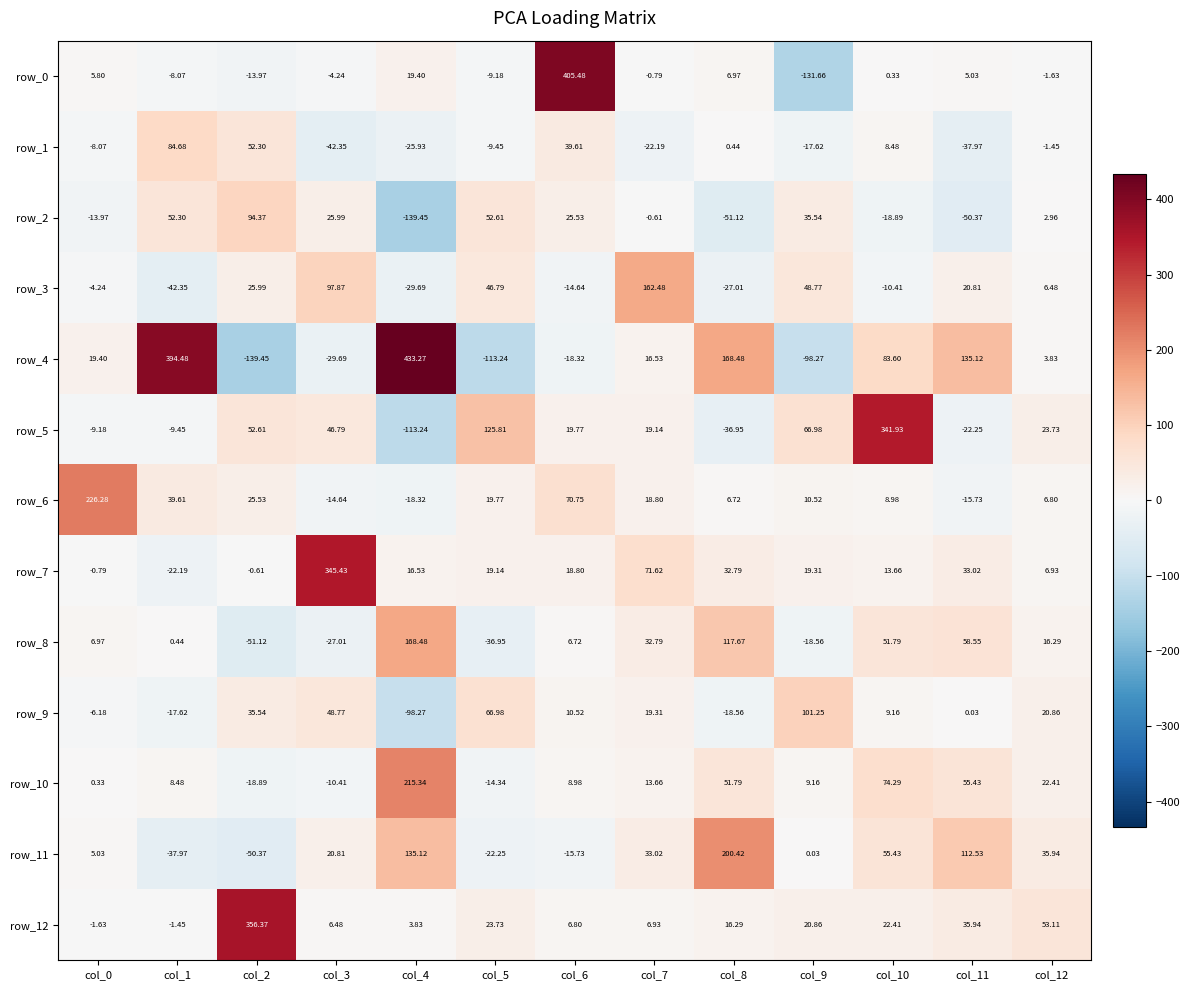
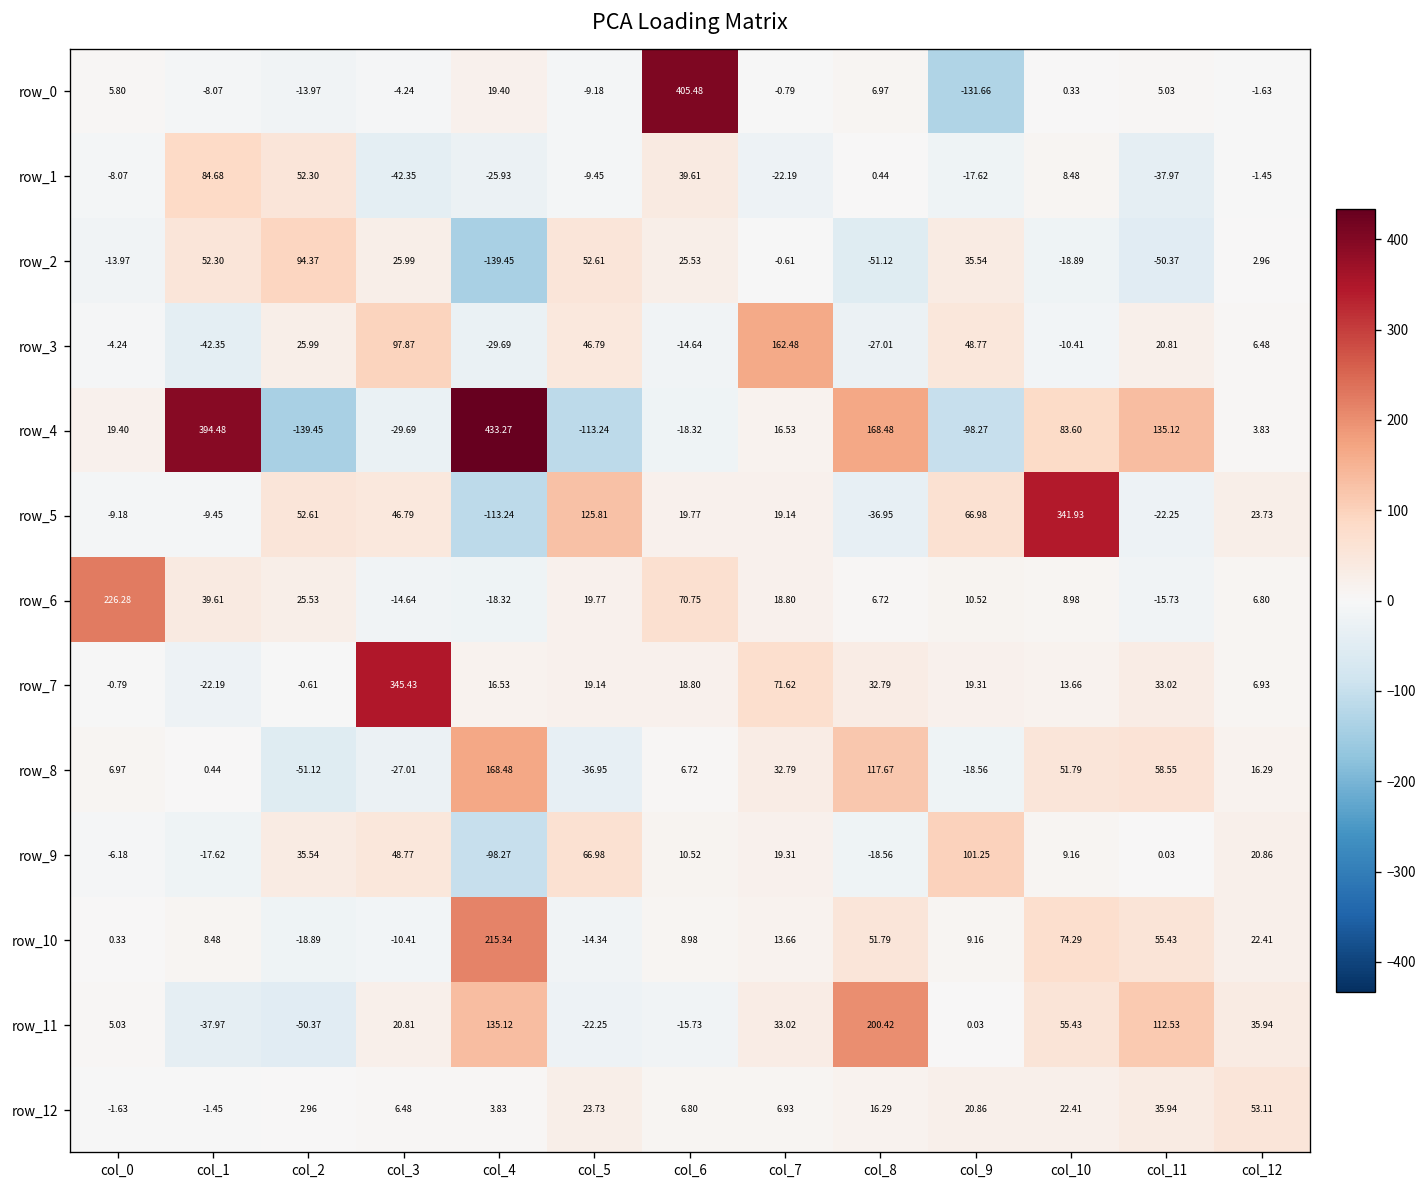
  {
    "row_0": {
      "col_0": 5.80,
      "col_1": -8.07,
      "col_2": -13.97,
      "col_3": -4.24,
      "col_4": 19.40,
      "col_5": -9.18,
      "col_6": 405.48,
      "col_7": -0.79,
      "col_8": 6.97,
      "col_9": -131.66,
      "col_10": 0.33,
      "col_11": 5.03,
      "col_12": -1.63
    },
    "row_1": {
      "col_0": -8.07,
      "col_1": 84.68,
      "col_2": 52.30,
      "col_3": -42.35,
      "col_4": -25.93,
      "col_5": -9.45,
      "col_6": 39.61,
      "col_7": -22.19,
      "col_8": 0.44,
      "col_9": -17.62,
      "col_10": 8.48,
      "col_11": -37.97,
      "col_12": -1.45
    },
    "row_2": {
      "col_0": -13.97,
      "col_1": 52.30,
      "col_2": 94.37,
      "col_3": 25.99,
      "col_4": -139.45,
      "col_5": 52.61,
      "col_6": 25.53,
      "col_7": -0.61,
      "col_8": -51.12,
      "col_9": 35.54,
      "col_10": -18.89,
      "col_11": -50.37,
      "col_12": 2.96
    },
    "row_3": {
      "col_0": -4.24,
      "col_1": -42.35,
      "col_2": 25.99,
      "col_3": 97.87,
      "col_4": -29.69,
      "col_5": 46.79,
      "col_6": -14.64,
      "col_7": 162.48,
      "col_8": -27.01,
      "col_9": 48.77,
      "col_10": -10.41,
      "col_11": 20.81,
      "col_12": 6.48
    },
    "row_4": {
      "col_0": 19.40,
      "col_1": 394.48,
      "col_2": -139.45,
      "col_3": -29.69,
      "col_4": 433.27,
      "col_5": -113.24,
      "col_6": -18.32,
      "col_7": 16.53,
      "col_8": 168.48,
      "col_9": -98.27,
      "col_10": 83.60,
      "col_11": 135.12,
      "col_12": 3.83
    },
    "row_5": {
      "col_0": -9.18,
      "col_1": -9.45,
      "col_2": 52.61,
      "col_3": 46.79,
      "col_4": -113.24,
      "col_5": 125.81,
      "col_6": 19.77,
      "col_7": 19.14,
      "col_8": -36.95,
      "col_9": 66.98,
      "col_10": 341.93,
      "col_11": -22.25,
      "col_12": 23.73
    },
    "row_6": {
      "col_0": 226.28,
      "col_1": 39.61,
      "col_2": 25.53,
      "col_3": -14.64,
      "col_4": -18.32,
      "col_5": 19.77,
      "col_6": 70.75,
      "col_7": 18.80,
      "col_8": 6.72,
      "col_9": 10.52,
      "col_10": 8.98,
      "col_11": -15.73,
      "col_12": 6.80
    },
    "row_7": {
      "col_0": -0.79,
      "col_1": -22.19,
      "col_2": -0.61,
      "col_3": 345.43,
      "col_4": 16.53,
      "col_5": 19.14,
      "col_6": 18.80,
      "col_7": 71.62,
      "col_8": 32.79,
      "col_9": 19.31,
      "col_10": 13.66,
      "col_11": 33.02,
      "col_12": 6.93
    },
    "row_8": {
      "col_0": 6.97,
      "col_1": 0.44,
      "col_2": -51.12,
      "col_3": -27.01,
      "col_4": 168.48,
      "col_5": -36.95,
      "col_6": 6.72,
      "col_7": 32.79,
      "col_8": 117.67,
      "col_9": -18.56,
      "col_10": 51.79,
      "col_11": 58.55,
      "col_12": 16.29
    },
    "row_9": {
      "col_0": -6.18,
      "col_1": -17.62,
      "col_2": 35.54,
      "col_3": 48.77,
      "col_4": -98.27,
      "col_5": 66.98,
      "col_6": 10.52,
      "col_7": 19.31,
      "col_8": -18.56,
      "col_9": 101.25,
      "col_10": 9.16,
      "col_11": 0.03,
      "col_12": 20.86
    },
    "row_10": {
      "col_0": 0.33,
      "col_1": 8.48,
      "col_2": -18.89,
      "col_3": -10.41,
      "col_4": 215.34,
      "col_5": -14.34,
      "col_6": 8.98,
      "col_7": 13.66,
      "col_8": 51.79,
      "col_9": 9.16,
      "col_10": 74.29,
      "col_11": 55.43,
      "col_12": 22.41
    },
    "row_11": {
      "col_0": 5.03,
      "col_1": -37.97,
      "col_2": -50.37,
      "col_3": 20.81,
      "col_4": 135.12,
      "col_5": -22.25,
      "col_6": -15.73,
      "col_7": 33.02,
      "col_8": 200.42,
      "col_9": 0.03,
      "col_10": 55.43,
      "col_11": 112.53,
      "col_12": 35.94
    },
    "row_12": {
      "col_0": -1.63,
      "col_1": -1.45,
-     "col_2": 356.37,
+     "col_2": 2.96,
      "col_3": 6.48,
      "col_4": 3.83,
      "col_5": 23.73,
      "col_6": 6.80,
      "col_7": 6.93,
      "col_8": 16.29,
      "col_9": 20.86,
      "col_10": 22.41,
      "col_11": 35.94,
      "col_12": 53.11
    }
  }
